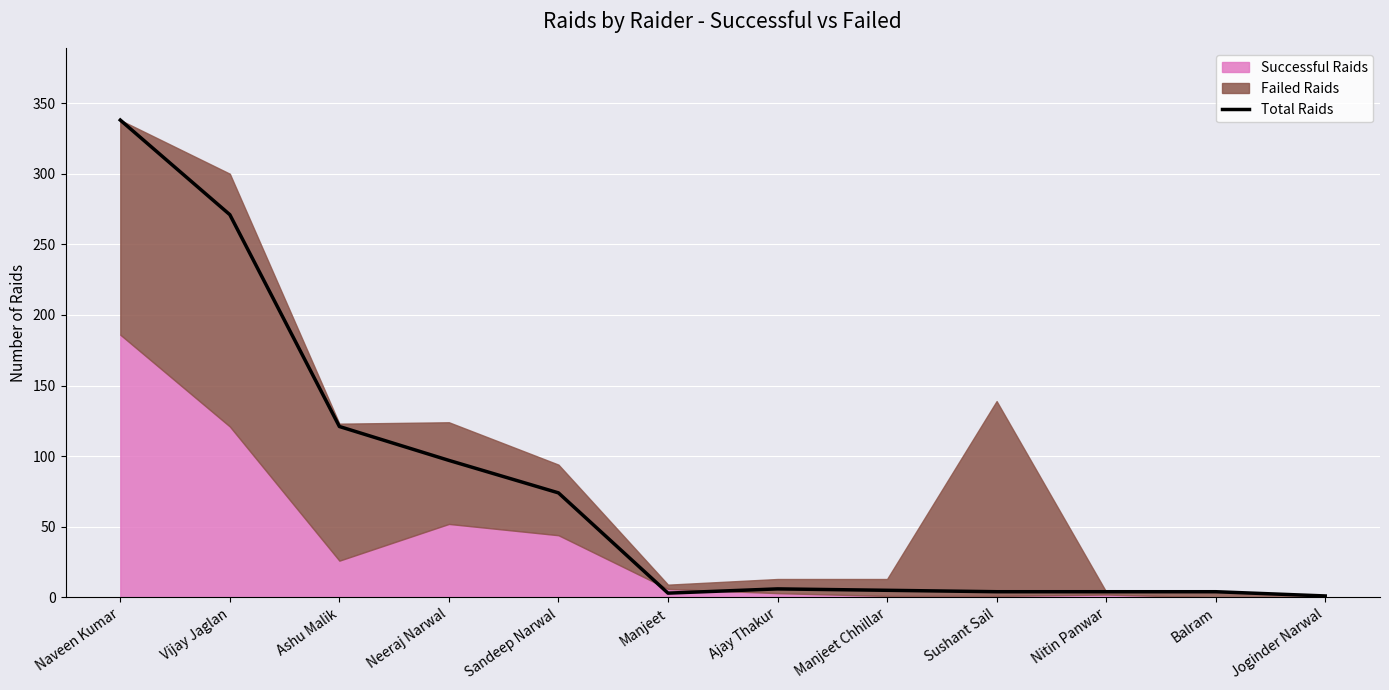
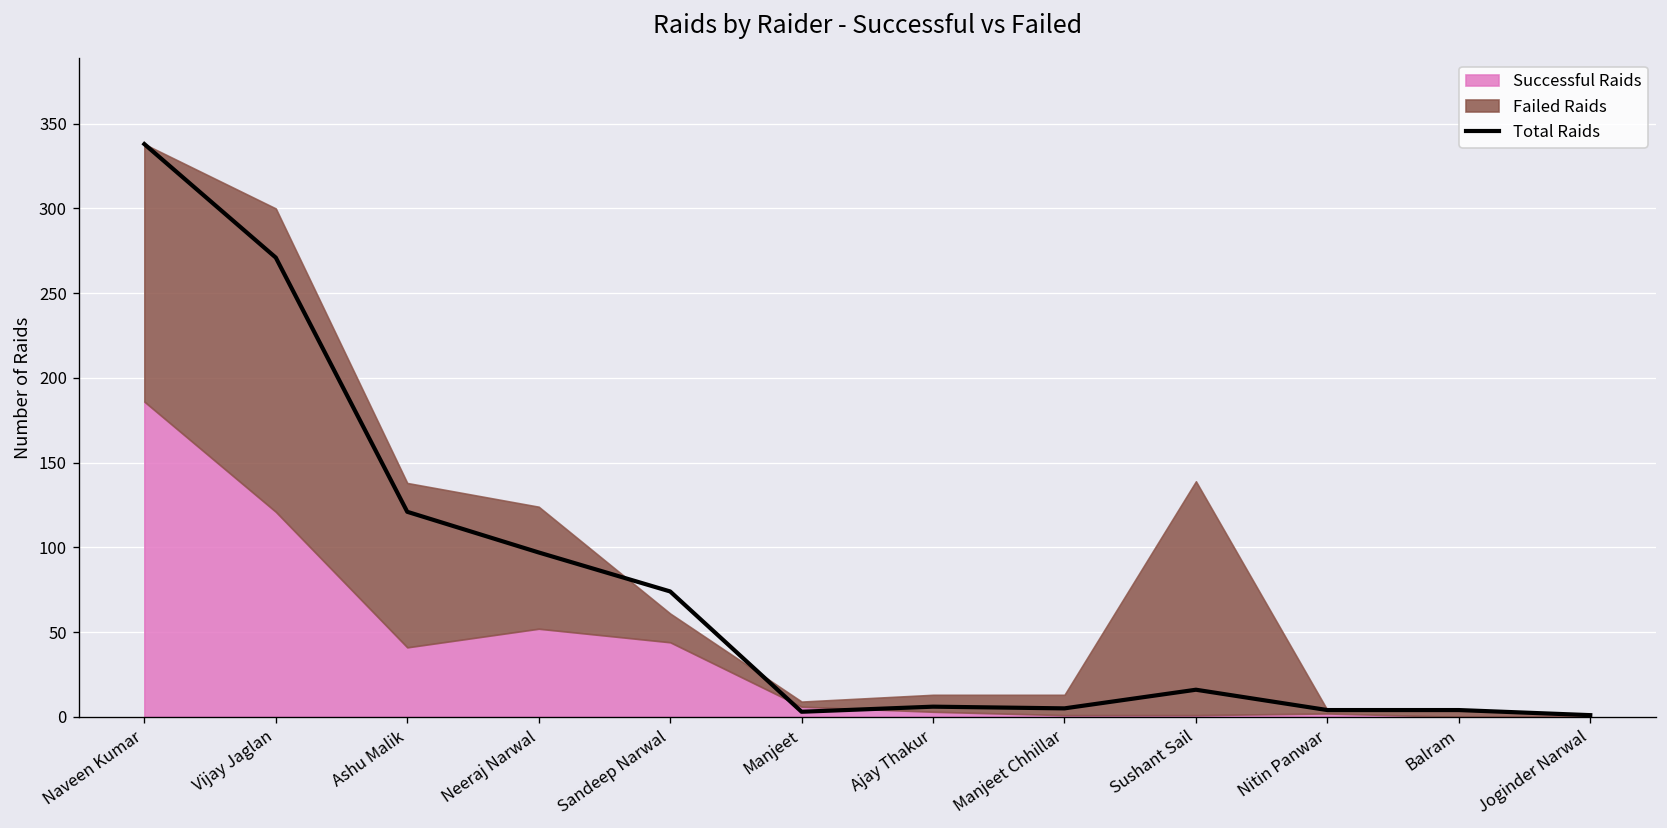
  {
    "Successful Raids": {
      "Naveen Kumar": 186,
      "Vijay Jaglan": 121,
-     "Ashu Malik": 26,
+     "Ashu Malik": 41,
      "Neeraj Narwal": 52,
      "Sandeep Narwal": 44,
      "Manjeet": 6,
      "Ajay Thakur": 3,
      "Nitin Panwar": 2,
      "Balram": 0
    },
    "Total Raids": {
      "Vijay Jaglan": 271,
      "Ashu Malik": 121,
      "Neeraj Narwal": 97,
      "Sandeep Narwal": 74,
      "Manjeet": 3,
      "Ajay Thakur": 6,
      "Manjeet Chhillar": 5,
-     "Sushant Sail": 4
+     "Sushant Sail": 16
    },
    "Failed Raids": {
      "Vijay Jaglan": 179,
      "Ashu Malik": 97,
      "Neeraj Narwal": 72,
-     "Sandeep Narwal": 50,
+     "Sandeep Narwal": 17,
      "Manjeet": 3,
      "Ajay Thakur": 10,
      "Manjeet Chhillar": 12,
      "Sushant Sail": 138
    }
  }
